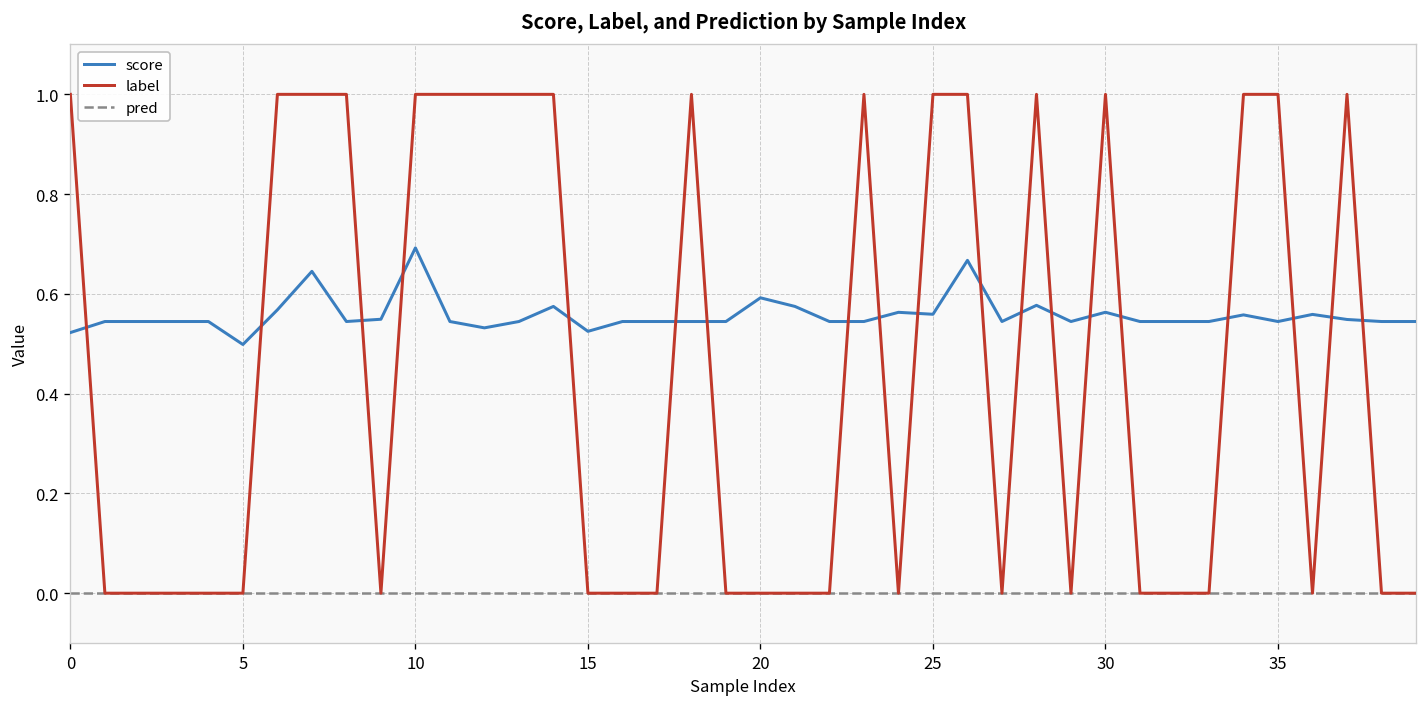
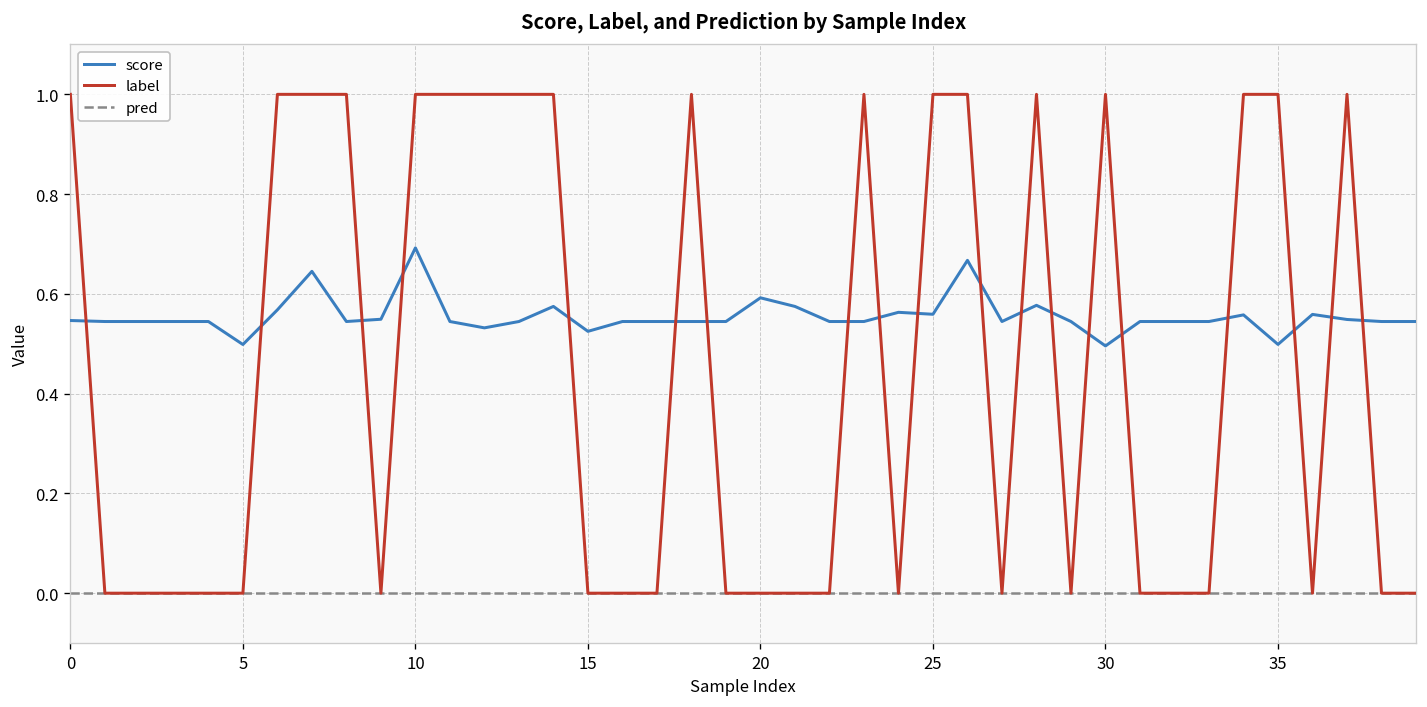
  {
    "score": {
-     "0": 0.52,
+     "0": 0.55,
      "5": 0.50,
      "10": 0.69,
      "15": 0.52,
      "20": 0.59,
      "25": 0.56,
-     "30": 0.56,
-     "35": 0.54
+     "30": 0.50,
+     "35": 0.50
    },
    "label": {
      "0": 1.00,
      "10": 1.00,
      "25": 1.00,
      "30": 1.00,
      "35": 1.00
    },
    "pred": {
      "0": 0.00,
      "10": 0.00,
      "25": 0.00,
      "30": 0.00,
      "35": 0.00
    }
  }
